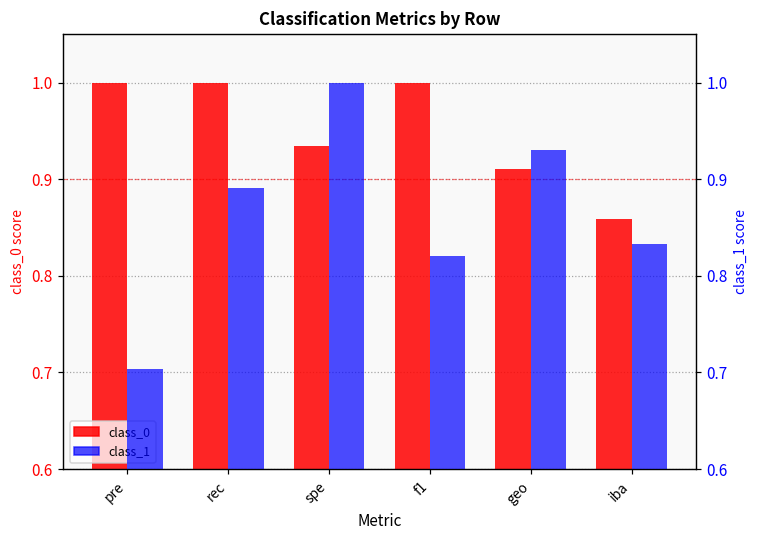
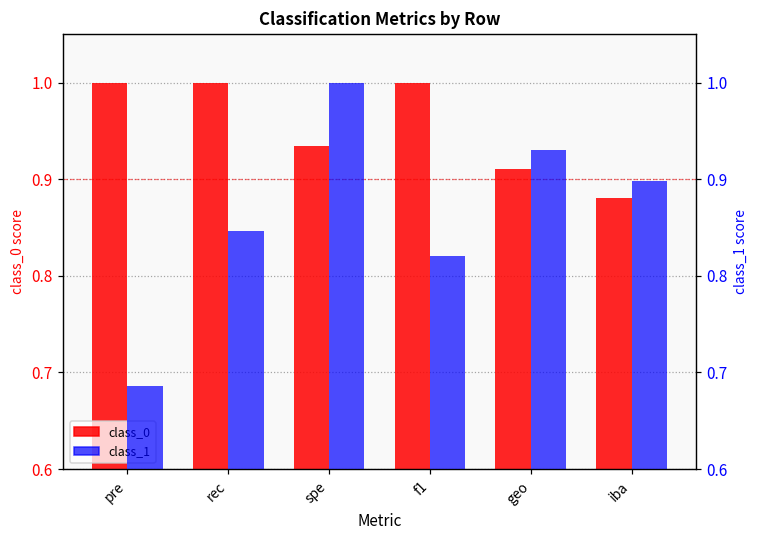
  {
    "class_0": {
      "pre": 1.00,
      "rec": 1.00,
      "spe": 0.93,
      "f1": 1.00,
      "geo": 0.91,
-     "iba": 0.86
+     "iba": 0.88
    },
    "class_1": {
-     "pre": 0.70,
-     "rec": 0.89,
+     "pre": 0.69,
+     "rec": 0.85,
      "spe": 1.00,
      "f1": 0.82,
      "geo": 0.93,
-     "iba": 0.83
+     "iba": 0.90
    }
  }
